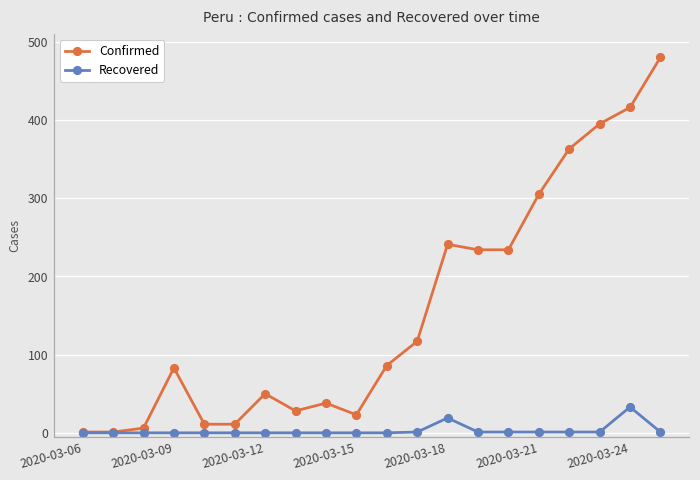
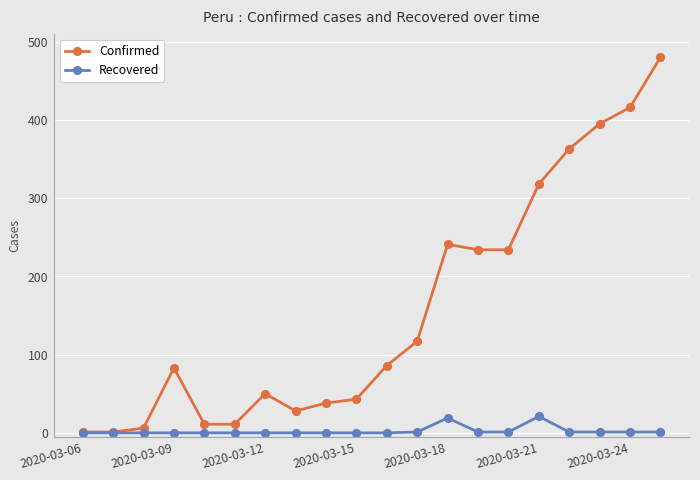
  {
    "Confirmed": {
      "2020-03-09": 80,
      "2020-03-12": 50,
-     "2020-03-15": 20,
+     "2020-03-15": 40,
      "2020-03-18": 240,
-     "2020-03-21": 310,
+     "2020-03-21": 320,
      "2020-03-24": 420
    },
    "Recovered": {
      "2020-03-09": 0,
      "2020-03-12": 0,
      "2020-03-15": 0,
      "2020-03-18": 20,
-     "2020-03-21": 0,
-     "2020-03-24": 30
+     "2020-03-21": 20,
+     "2020-03-24": 0
    }
  }
